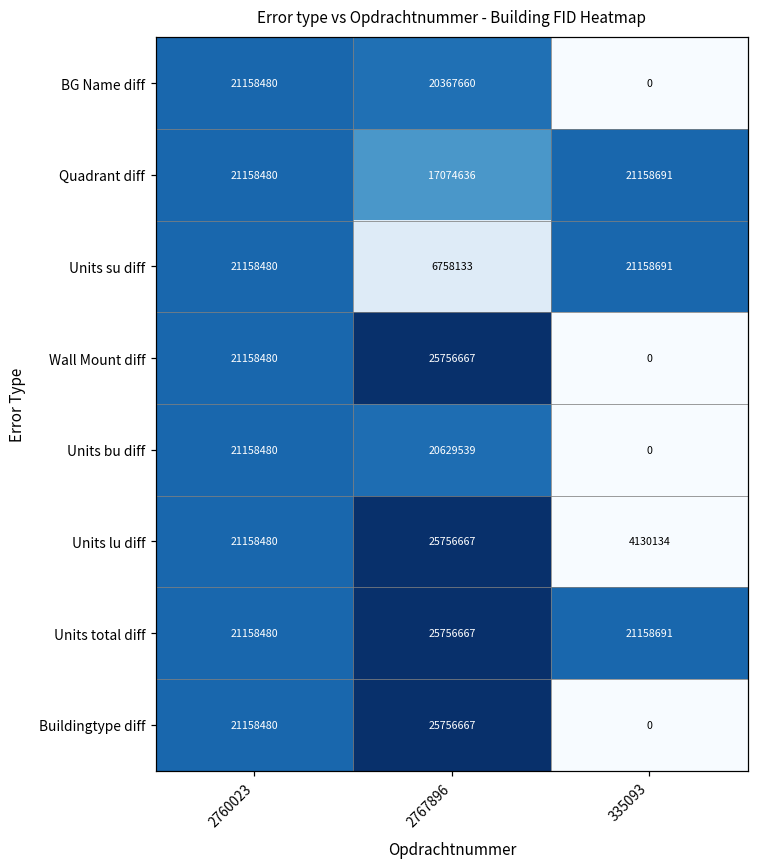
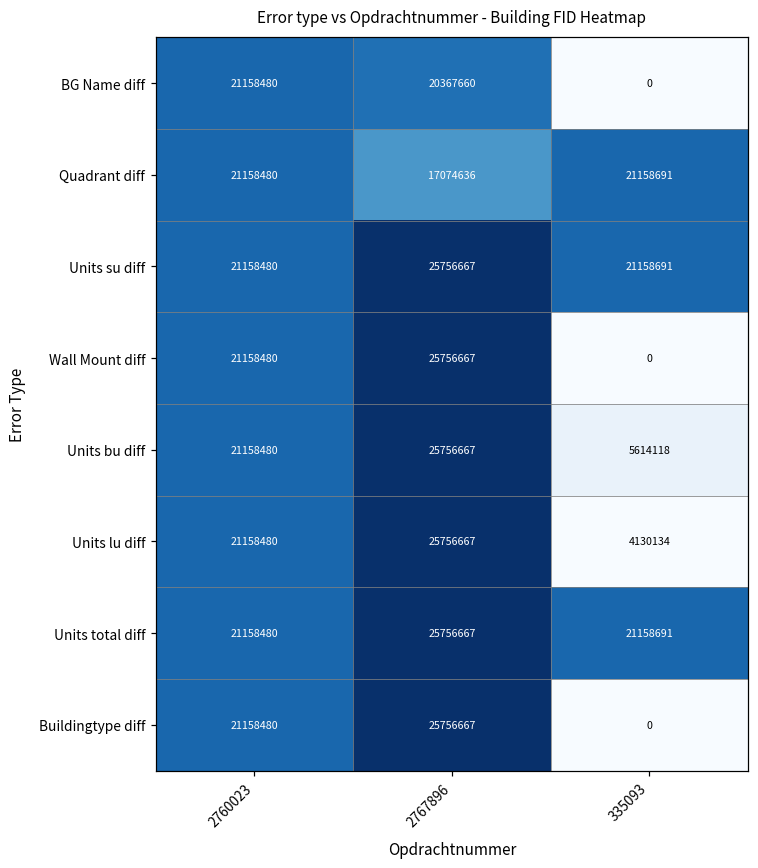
  {
    "BG Name diff": {
      "2760023": 21158480,
      "2767896": 20367660,
      "335093": 0
    },
    "Quadrant diff": {
      "2760023": 21158480,
      "2767896": 17074636,
      "335093": 21158691
    },
    "Units su diff": {
      "2760023": 21158480,
-     "2767896": 6758133,
+     "2767896": 25756667,
      "335093": 21158691
    },
    "Wall Mount diff": {
      "2760023": 21158480,
      "2767896": 25756667,
      "335093": 0
    },
    "Units bu diff": {
      "2760023": 21158480,
-     "2767896": 20629539,
-     "335093": 0
+     "2767896": 25756667,
+     "335093": 5614118
    },
    "Units lu diff": {
      "2760023": 21158480,
      "2767896": 25756667,
      "335093": 4130134
    },
    "Units total diff": {
      "2760023": 21158480,
      "2767896": 25756667,
      "335093": 21158691
    },
    "Buildingtype diff": {
      "2760023": 21158480,
      "2767896": 25756667,
      "335093": 0
    }
  }
